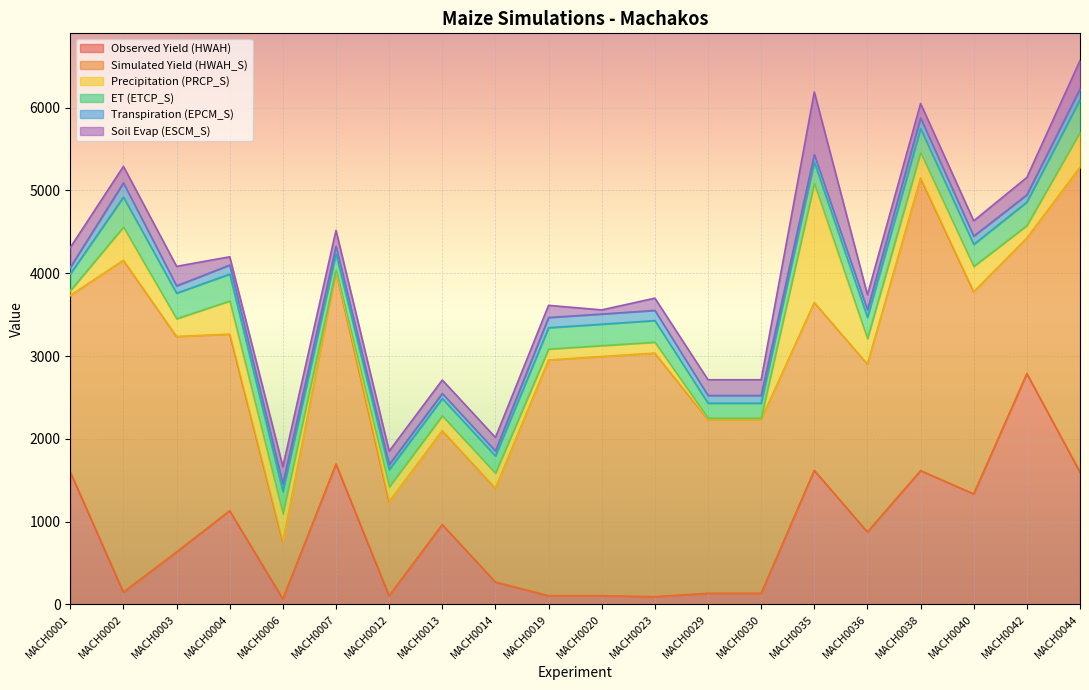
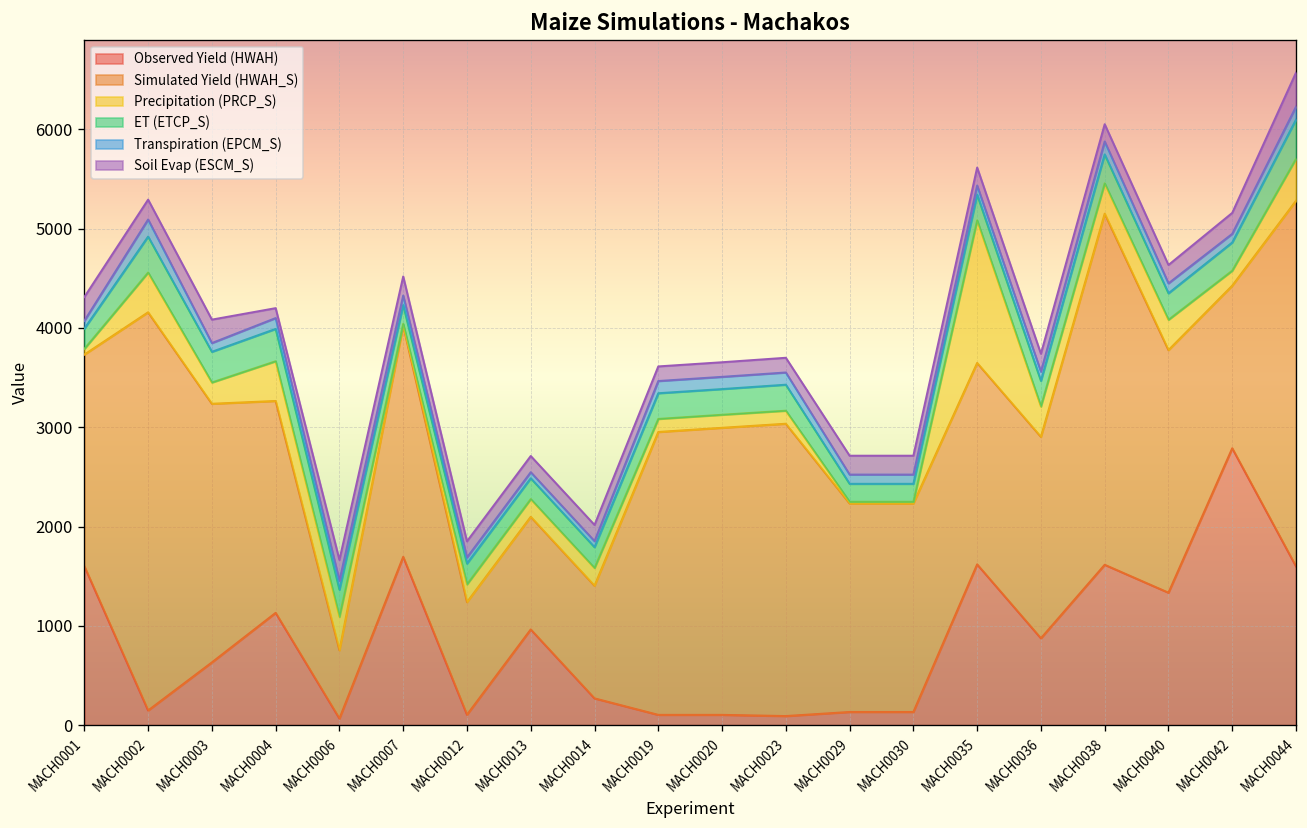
  {
    "Precipitation (PRCP_S)": {
      "MACH0001": 100,
      "MACH0002": 400,
      "MACH0003": 200,
      "MACH0004": 400,
      "MACH0006": 300,
      "MACH0012": 200,
      "MACH0013": 200,
      "MACH0014": 200,
      "MACH0019": 100,
      "MACH0020": 100,
      "MACH0023": 100,
      "MACH0035": 1400,
      "MACH0036": 300,
      "MACH0038": 300,
      "MACH0040": 300,
      "MACH0042": 200,
      "MACH0044": 400
    },
    "ET (ETCP_S)": {
      "MACH0001": 200,
      "MACH0002": 400,
      "MACH0003": 300,
      "MACH0004": 300,
      "MACH0006": 300,
      "MACH0007": 200,
      "MACH0012": 200,
      "MACH0013": 200,
      "MACH0014": 200,
      "MACH0019": 300,
      "MACH0020": 300,
      "MACH0023": 300,
      "MACH0029": 200,
      "MACH0030": 200,
      "MACH0035": 300,
      "MACH0036": 300,
      "MACH0038": 300,
      "MACH0040": 300,
      "MACH0042": 300,
      "MACH0044": 400
    },
    "Transpiration (EPCM_S)": {
      "MACH0001": 100,
      "MACH0002": 200,
      "MACH0003": 100,
      "MACH0004": 100,
      "MACH0006": 100,
      "MACH0007": 100,
      "MACH0012": 100,
      "MACH0013": 100,
      "MACH0014": 100,
      "MACH0019": 100,
      "MACH0020": 100,
      "MACH0023": 100,
      "MACH0029": 100,
      "MACH0030": 100,
      "MACH0035": 100,
      "MACH0036": 100,
      "MACH0038": 100,
      "MACH0040": 100,
      "MACH0042": 100,
      "MACH0044": 100
    },
    "Soil Evap (ESCM_S)": {
      "MACH0001": 200,
      "MACH0002": 200,
      "MACH0003": 200,
      "MACH0004": 100,
      "MACH0006": 200,
      "MACH0007": 200,
      "MACH0012": 200,
      "MACH0013": 200,
      "MACH0014": 200,
      "MACH0019": 100,
-     "MACH0020": 50,
+     "MACH0020": 150,
      "MACH0023": 100,
      "MACH0029": 200,
      "MACH0030": 200,
-     "MACH0035": 800,
+     "MACH0035": 200,
      "MACH0036": 200,
      "MACH0038": 200,
      "MACH0040": 200,
      "MACH0042": 200,
      "MACH0044": 300
    }
  }
